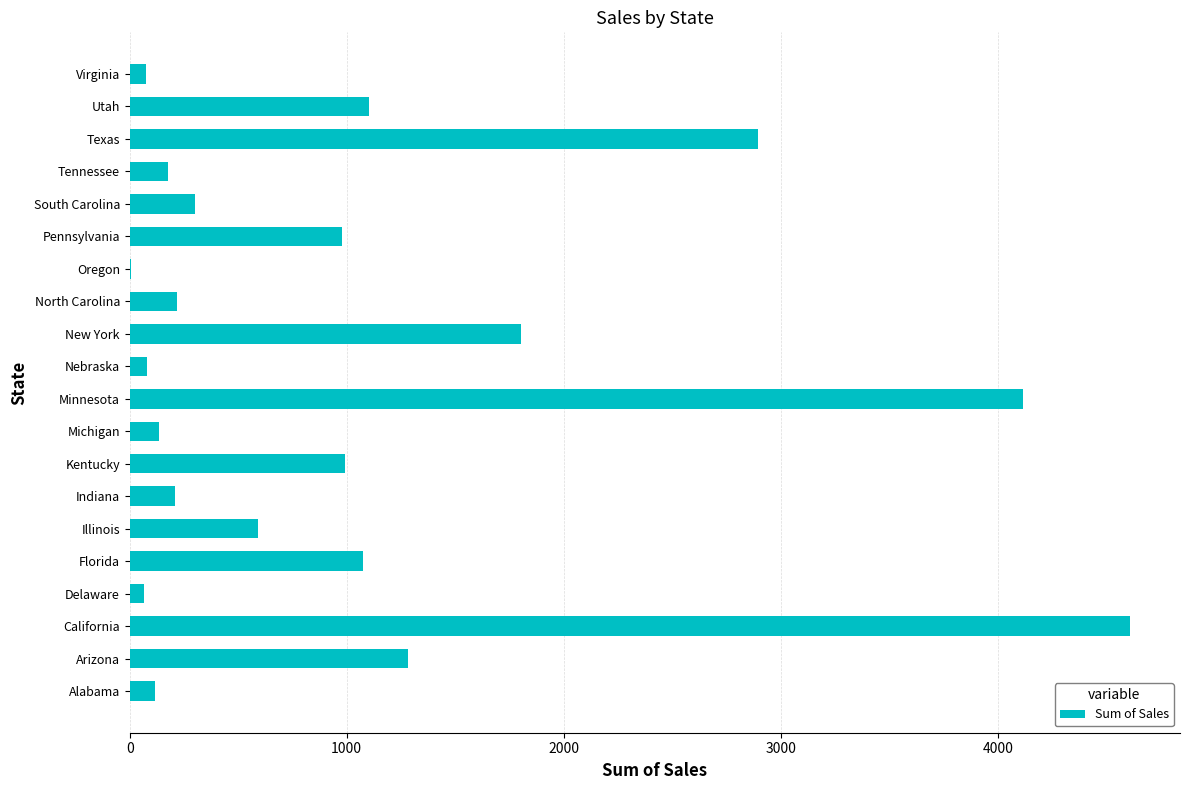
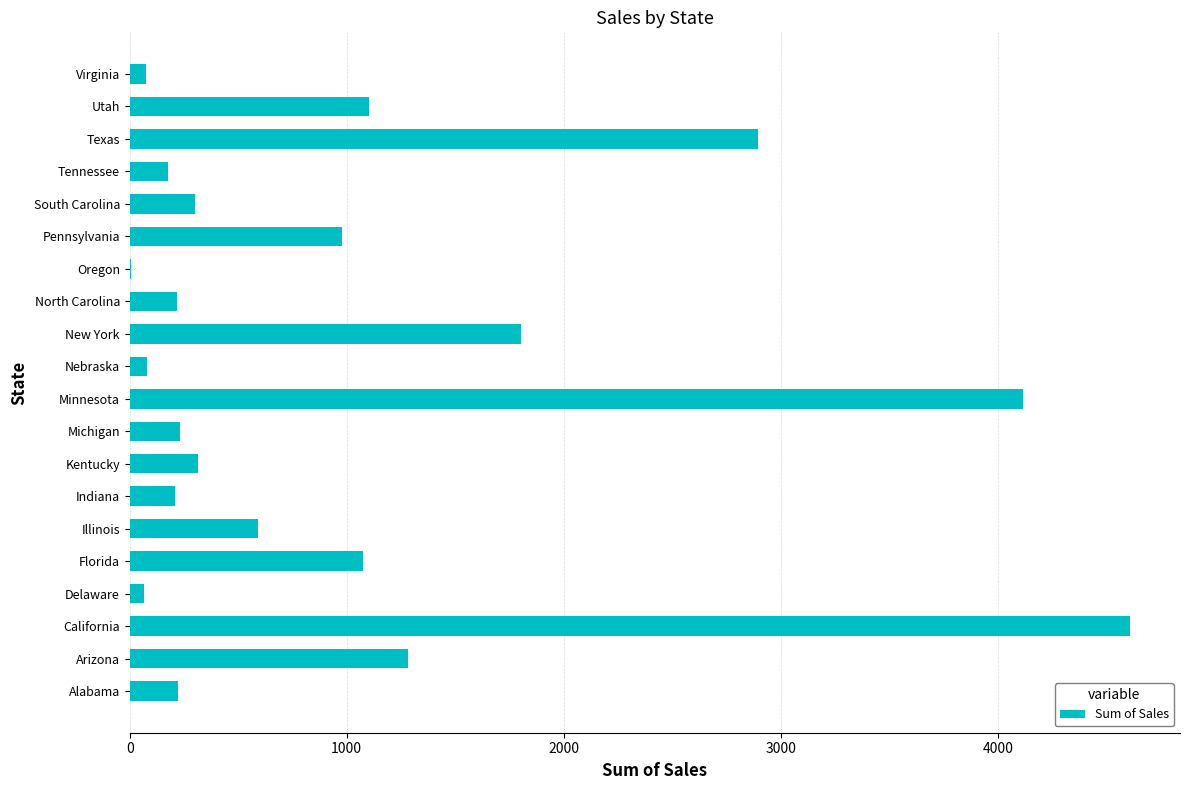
  {
    "Virginia": 80,
    "Utah": 1100,
    "Texas": 2900,
    "Tennessee": 180,
    "South Carolina": 300,
    "Pennsylvania": 980,
    "North Carolina": 220,
    "New York": 1800,
    "Nebraska": 80,
    "Minnesota": 4110,
-   "Michigan": 130,
-   "Kentucky": 990,
+   "Michigan": 230,
+   "Kentucky": 320,
    "Indiana": 210,
    "Illinois": 590,
    "Florida": 1080,
    "Delaware": 70,
    "California": 4610,
    "Arizona": 1280,
-   "Alabama": 120
+   "Alabama": 230
  }
